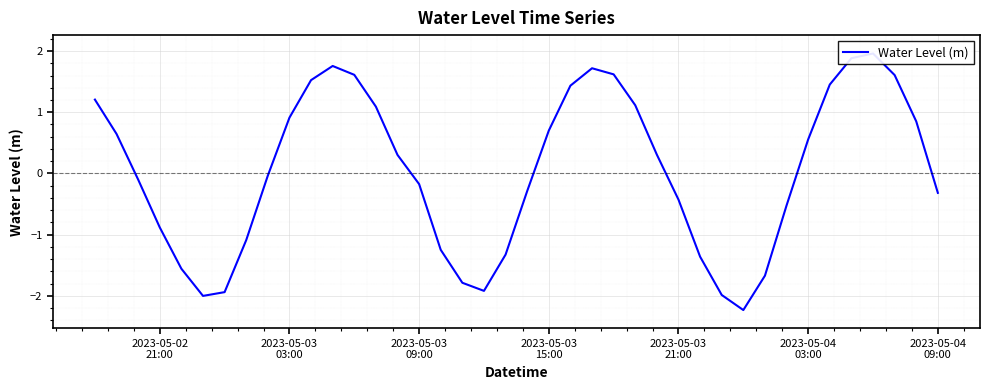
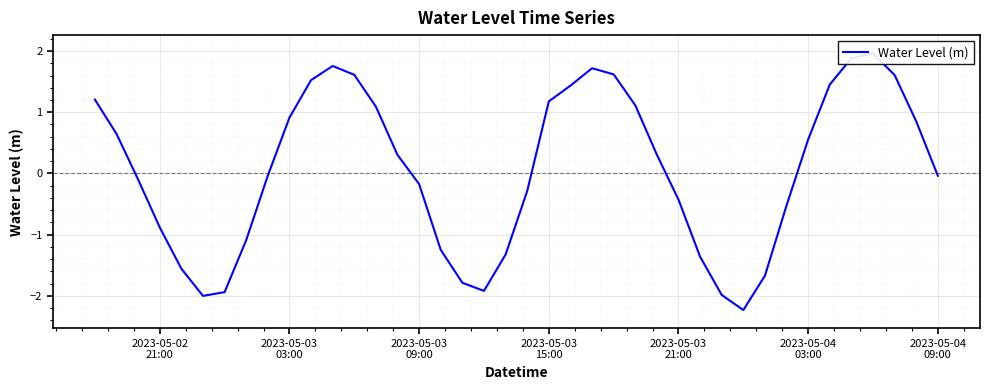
  {
    "2023-05-02 21:00": -0.9,
    "2023-05-03 03:00": 0.9,
    "2023-05-03 09:00": -0.2,
-   "2023-05-03 15:00": 0.7,
+   "2023-05-03 15:00": 1.2,
    "2023-05-03 21:00": -0.4,
    "2023-05-04 03:00": 0.6,
-   "2023-05-04 09:00": -0.3
+   "2023-05-04 09:00": 0.0
  }
